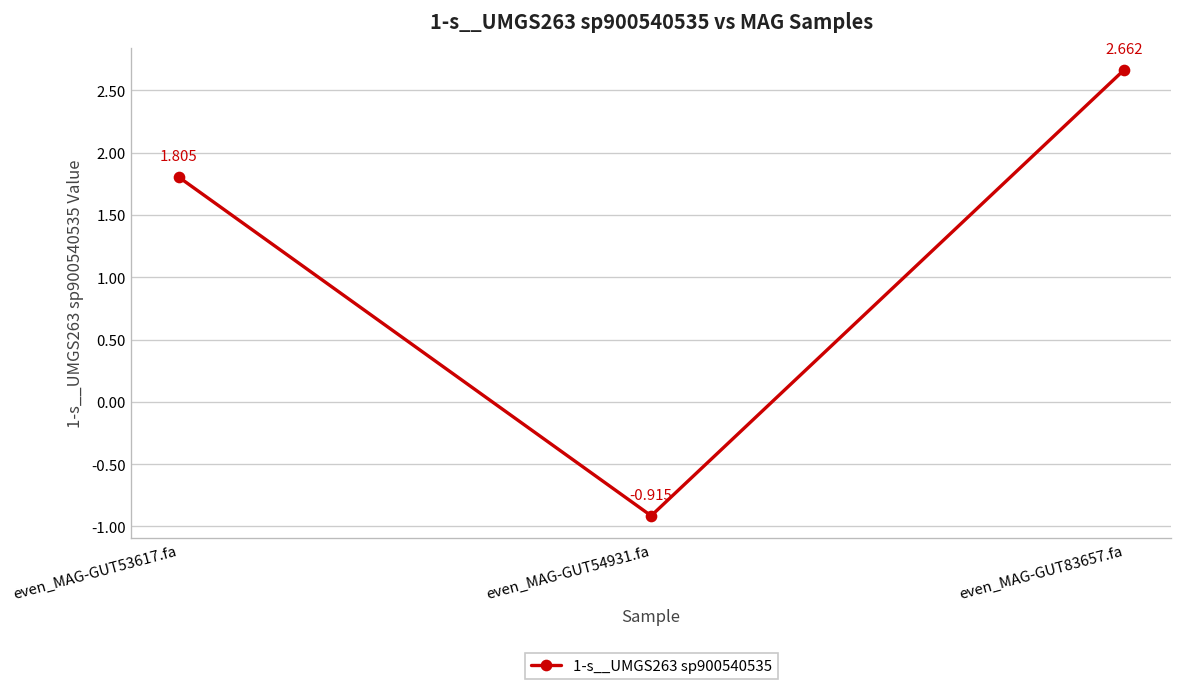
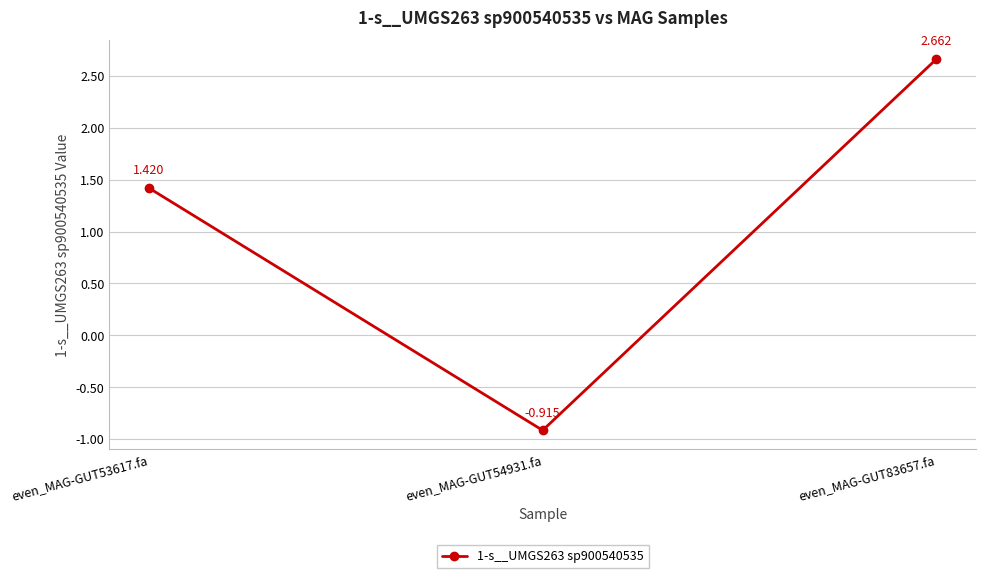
  {
-   "even_MAG-GUT53617.fa": 1.805,
+   "even_MAG-GUT53617.fa": 1.420,
    "even_MAG-GUT54931.fa": -0.915,
    "even_MAG-GUT83657.fa": 2.662
  }
